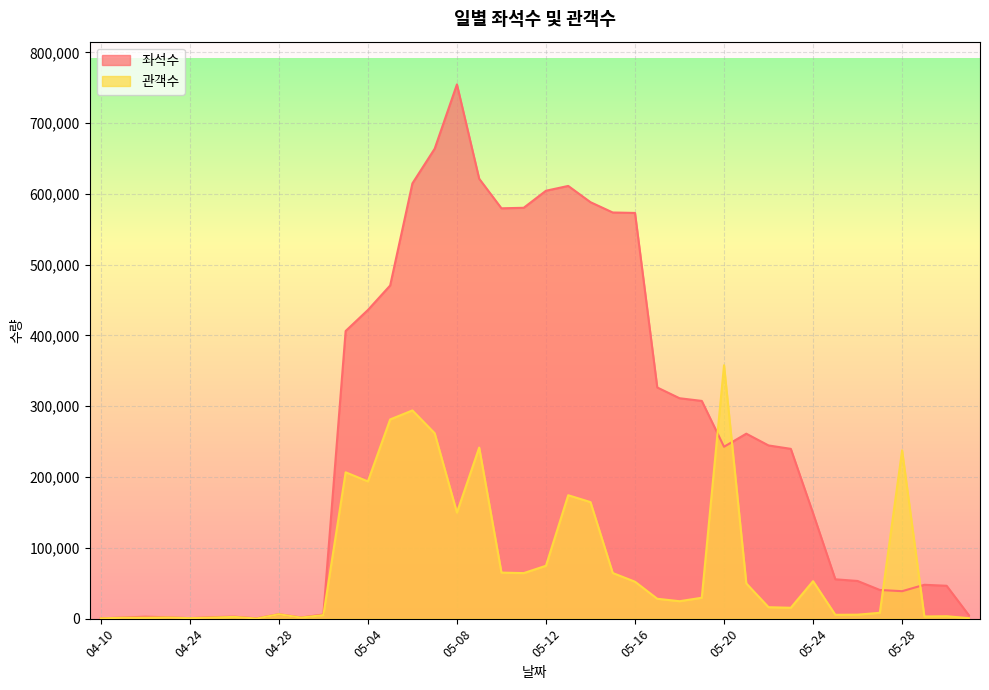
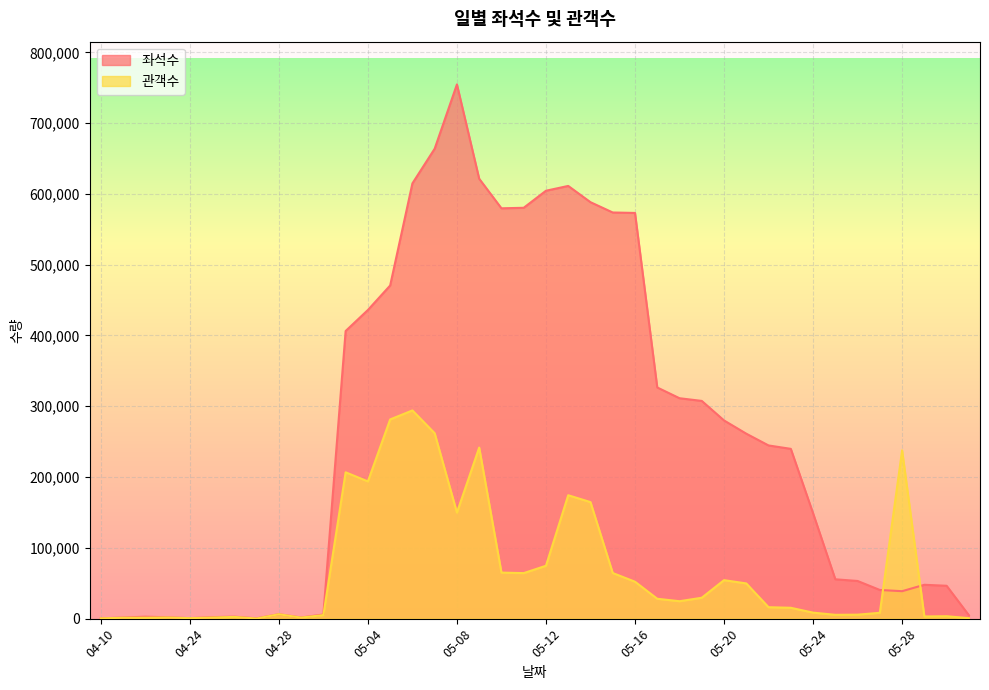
  {
    "좌석수": {
      "05-04": "440,000",
      "05-08": "750,000",
      "05-12": "600,000",
      "05-16": "570,000",
-     "05-20": "240,000",
+     "05-20": "280,000",
      "05-24": "150,000",
      "05-28": "40,000"
    },
    "관객수": {
      "05-04": "190,000",
      "05-08": "150,000",
      "05-12": "70,000",
      "05-16": "50,000",
-     "05-20": "360,000",
-     "05-24": "50,000",
+     "05-20": "50,000",
+     "05-24": "10,000",
      "05-28": "240,000"
    }
  }
